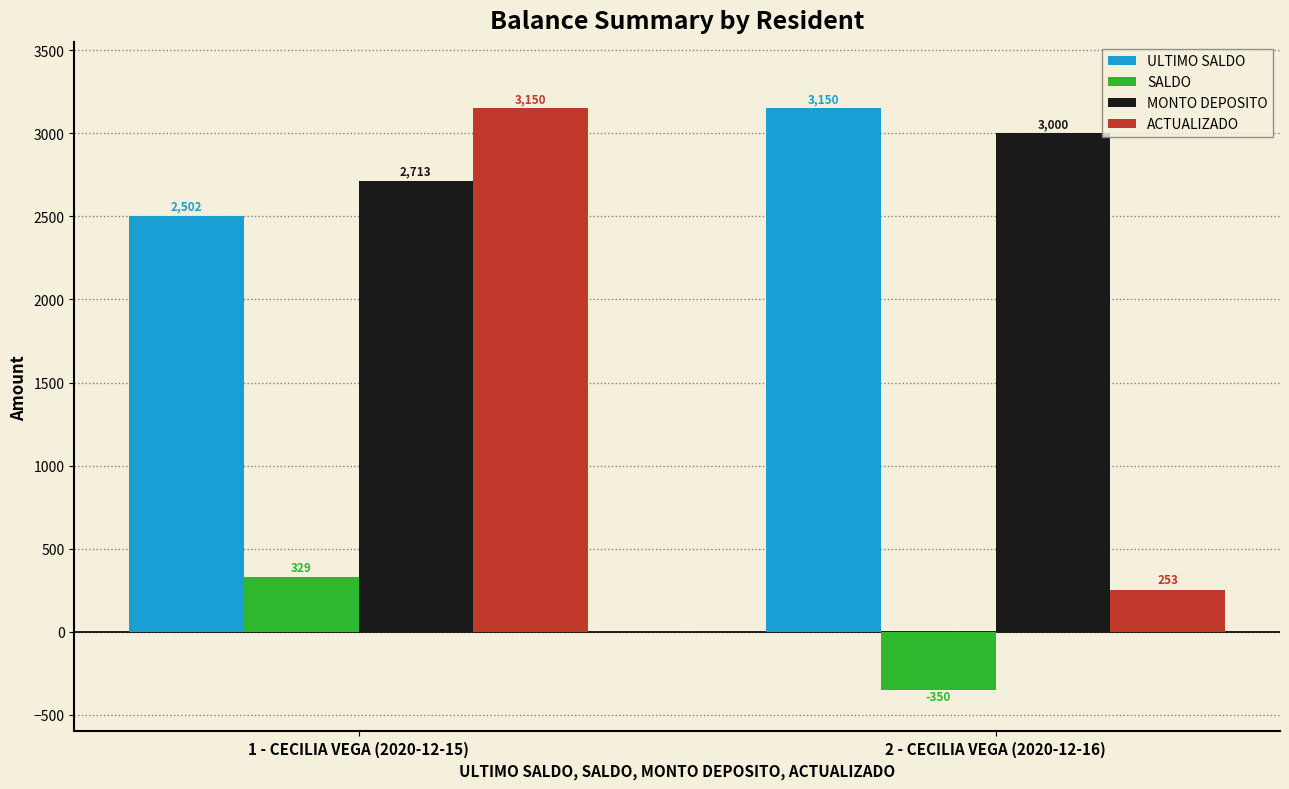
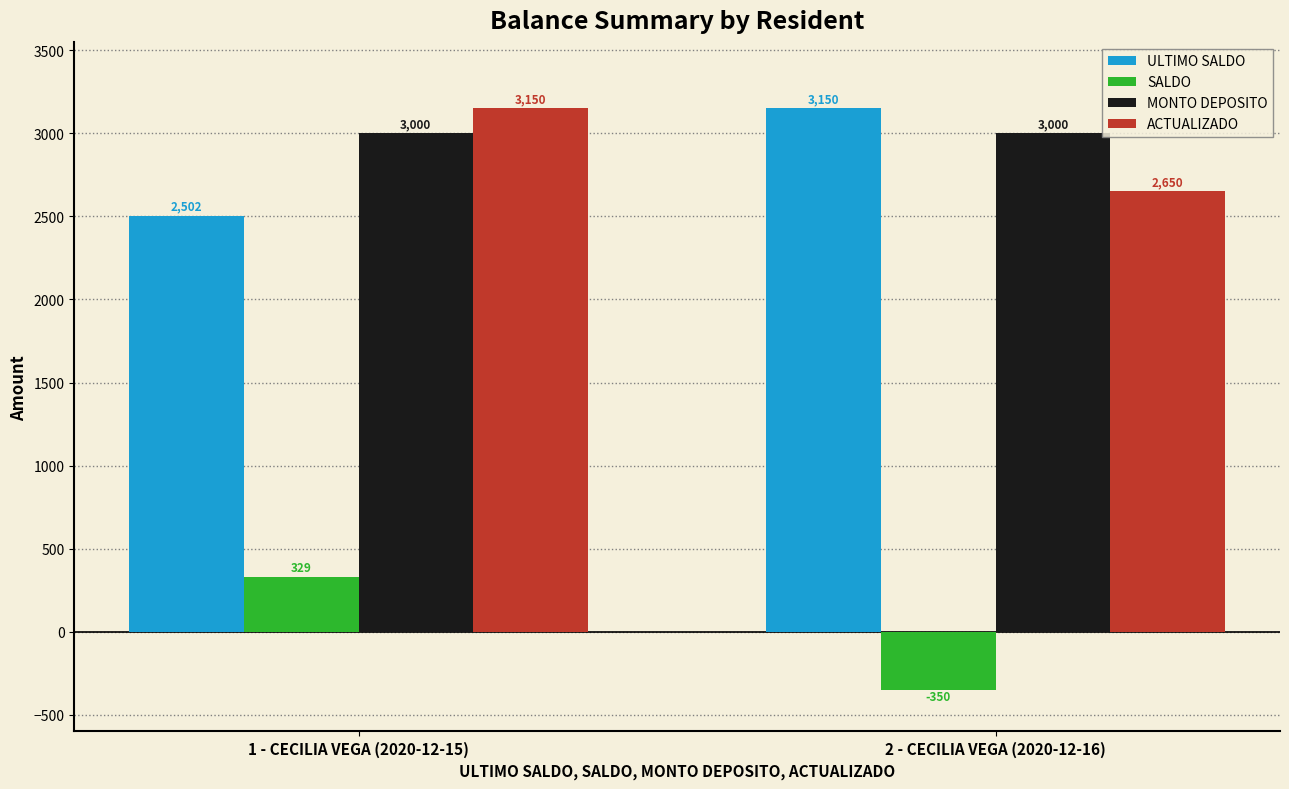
  {
    "ULTIMO SALDO": {
      "1 - CECILIA VEGA (2020-12-15)": "2,502",
      "2 - CECILIA VEGA (2020-12-16)": "3,150"
    },
    "SALDO": {
      "1 - CECILIA VEGA (2020-12-15)": "329",
      "2 - CECILIA VEGA (2020-12-16)": "-350"
    },
    "MONTO DEPOSITO": {
-     "1 - CECILIA VEGA (2020-12-15)": "2,713",
+     "1 - CECILIA VEGA (2020-12-15)": "3,000",
      "2 - CECILIA VEGA (2020-12-16)": "3,000"
    },
    "ACTUALIZADO": {
      "1 - CECILIA VEGA (2020-12-15)": "3,150",
-     "2 - CECILIA VEGA (2020-12-16)": "253"
+     "2 - CECILIA VEGA (2020-12-16)": "2,650"
    }
  }
